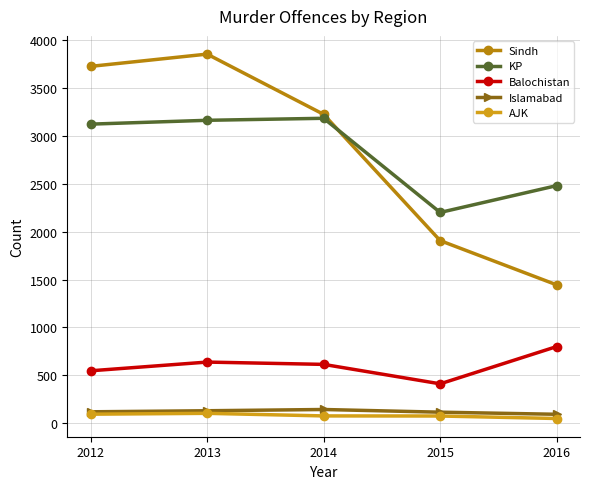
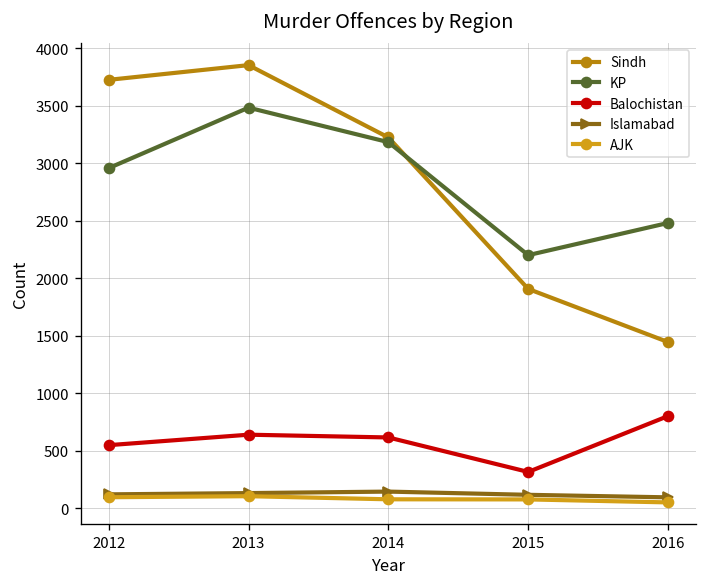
  {
    "KP": {
-     "2012": 3100,
-     "2013": 3200,
+     "2012": 3000,
+     "2013": 3500,
      "2014": 3200,
      "2015": 2200,
      "2016": 2500
    },
    "Balochistan": {
      "2012": 500,
      "2013": 600,
      "2014": 600,
-     "2015": 400,
+     "2015": 300,
      "2016": 800
    }
  }
